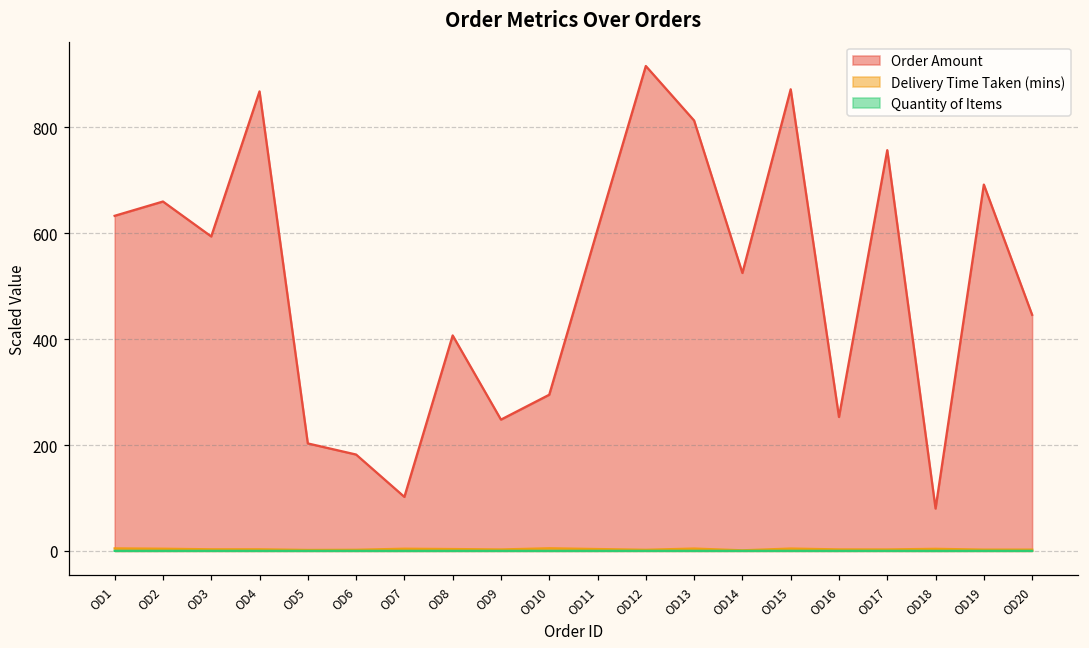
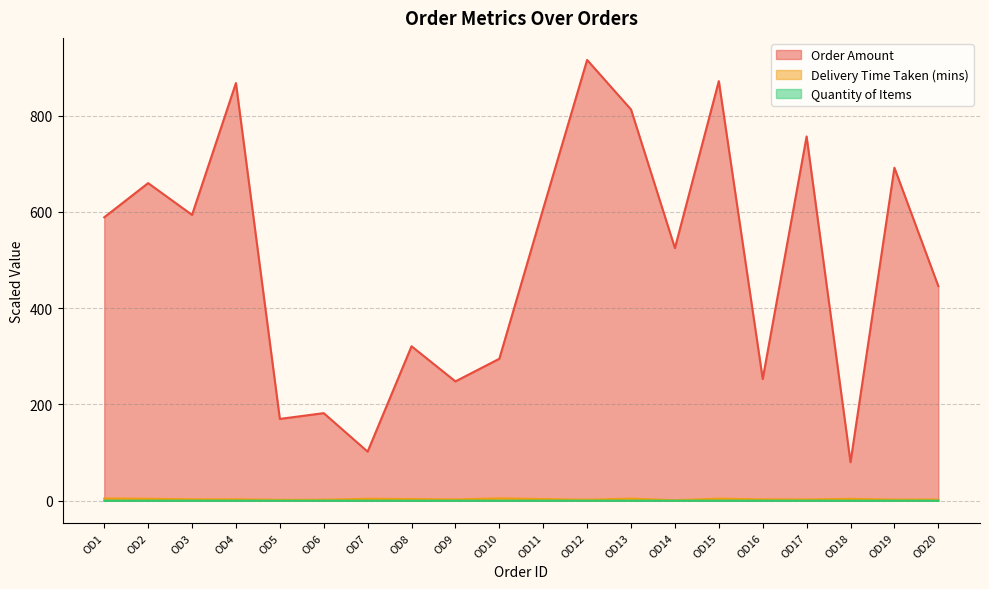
  {
    "Order Amount": {
-     "OD1": 630,
+     "OD1": 590,
      "OD2": 660,
      "OD3": 590,
      "OD4": 870,
-     "OD5": 200,
+     "OD5": 170,
      "OD6": 180,
      "OD7": 100,
-     "OD8": 410,
+     "OD8": 320,
      "OD9": 250,
      "OD10": 300,
      "OD11": 610,
      "OD12": 920,
      "OD13": 810,
      "OD14": 530,
      "OD15": 870,
      "OD16": 250,
      "OD17": 760,
      "OD18": 80,
      "OD19": 690,
      "OD20": 450
    }
  }
